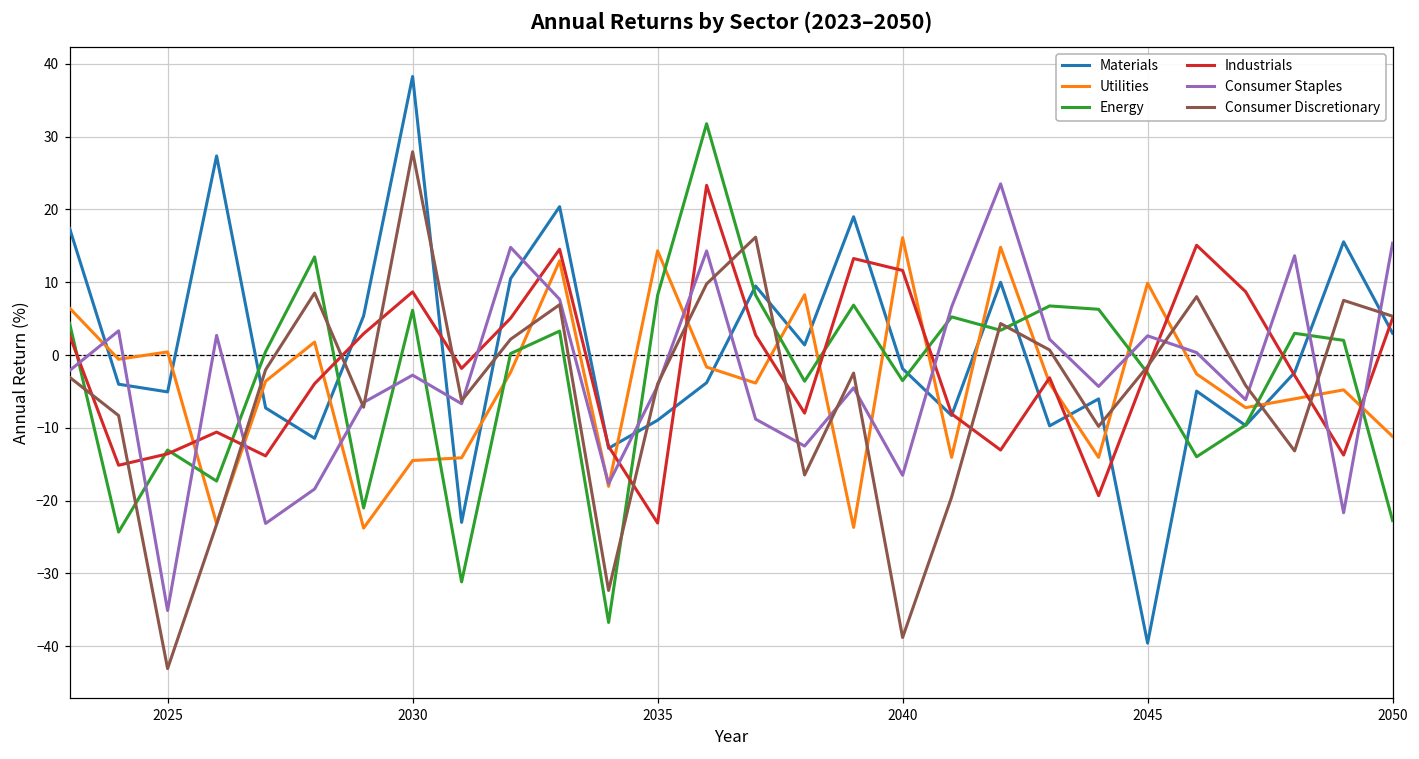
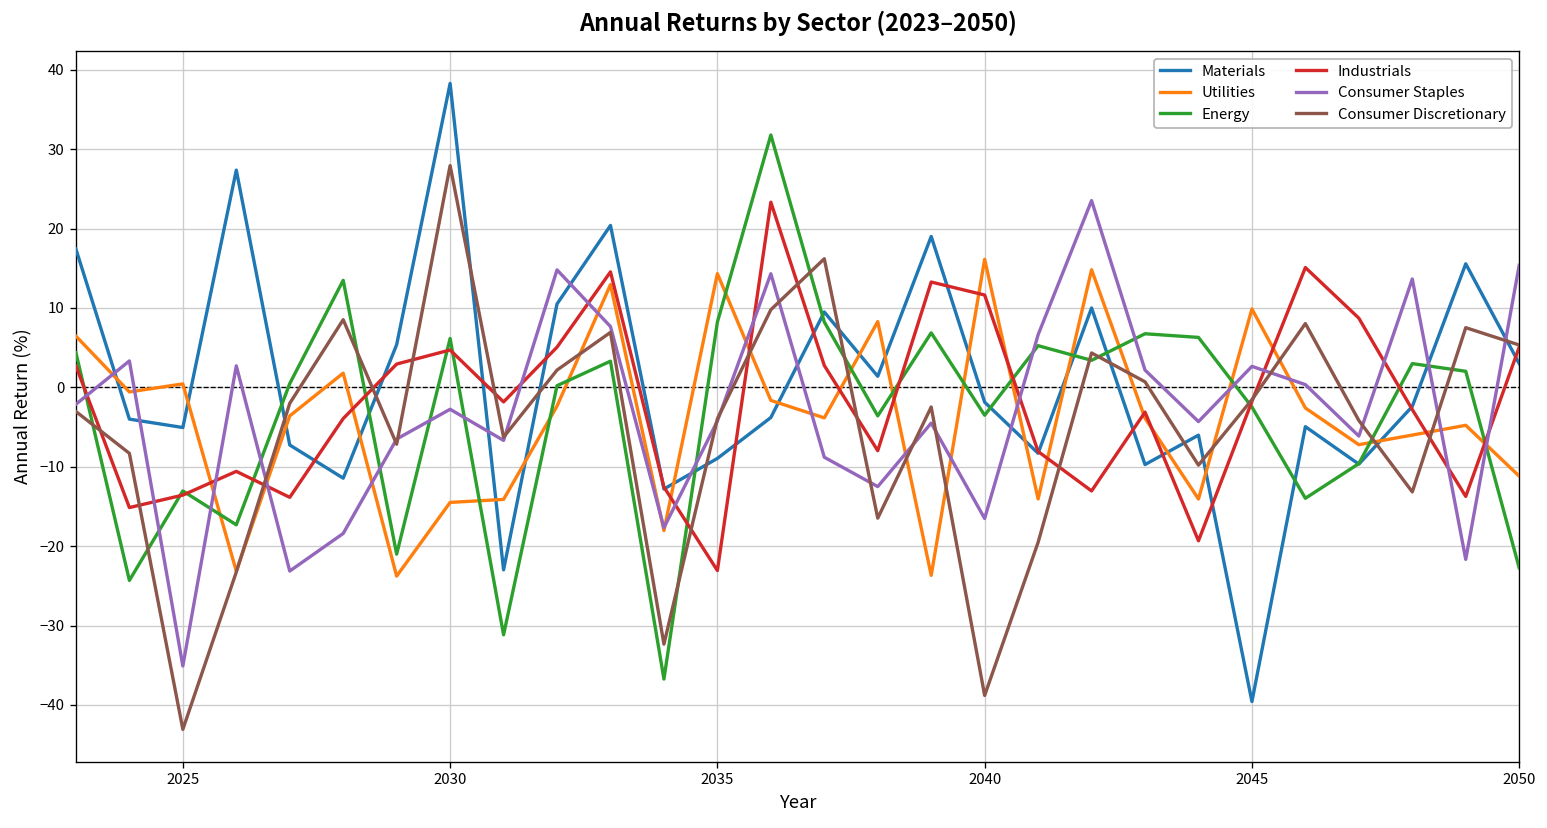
  {
    "Materials": {
      "2025": -5,
      "2030": 38,
      "2035": -9,
      "2040": -2,
      "2045": -40,
      "2050": 3
    },
    "Utilities": {
      "2025": 0,
      "2030": -14,
      "2035": 14,
      "2040": 16,
      "2045": 10,
      "2050": -11
    },
    "Energy": {
      "2025": -13,
      "2030": 6,
      "2035": 8,
      "2040": -4,
      "2045": -2,
      "2050": -23
    },
    "Industrials": {
      "2025": -14,
-     "2030": 9,
+     "2030": 5,
      "2035": -23,
      "2040": 12
    },
    "Consumer Staples": {
      "2025": -35,
      "2030": -3,
      "2040": -17,
      "2045": 3,
      "2050": 15
    },
    "Consumer Discretionary": {
      "2025": -43,
      "2030": 28,
      "2040": -39
    }
  }
